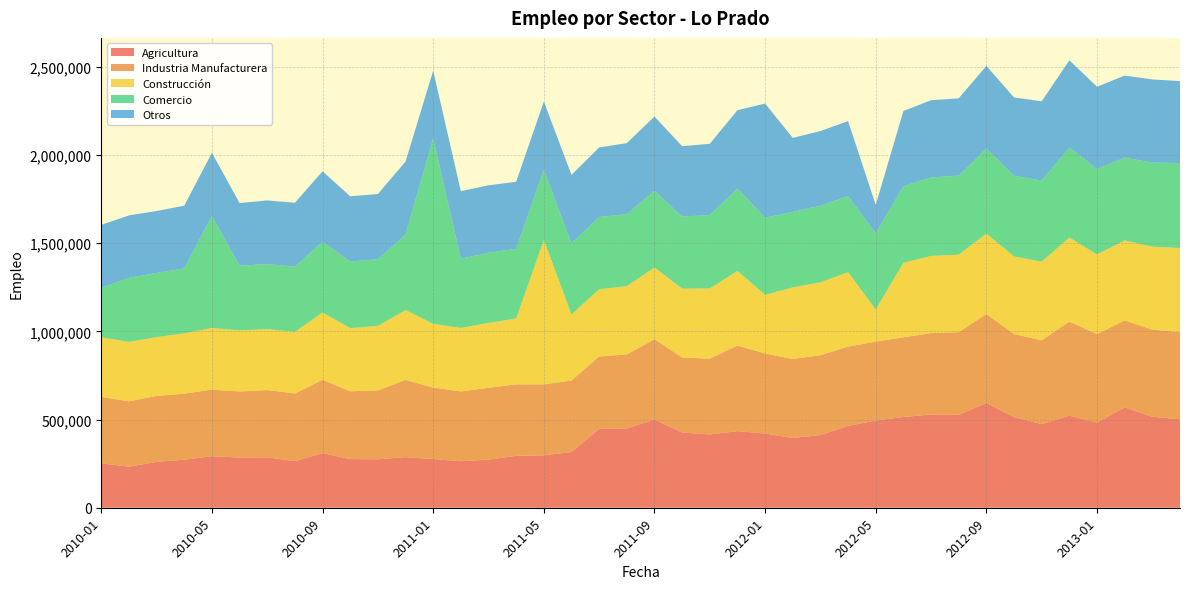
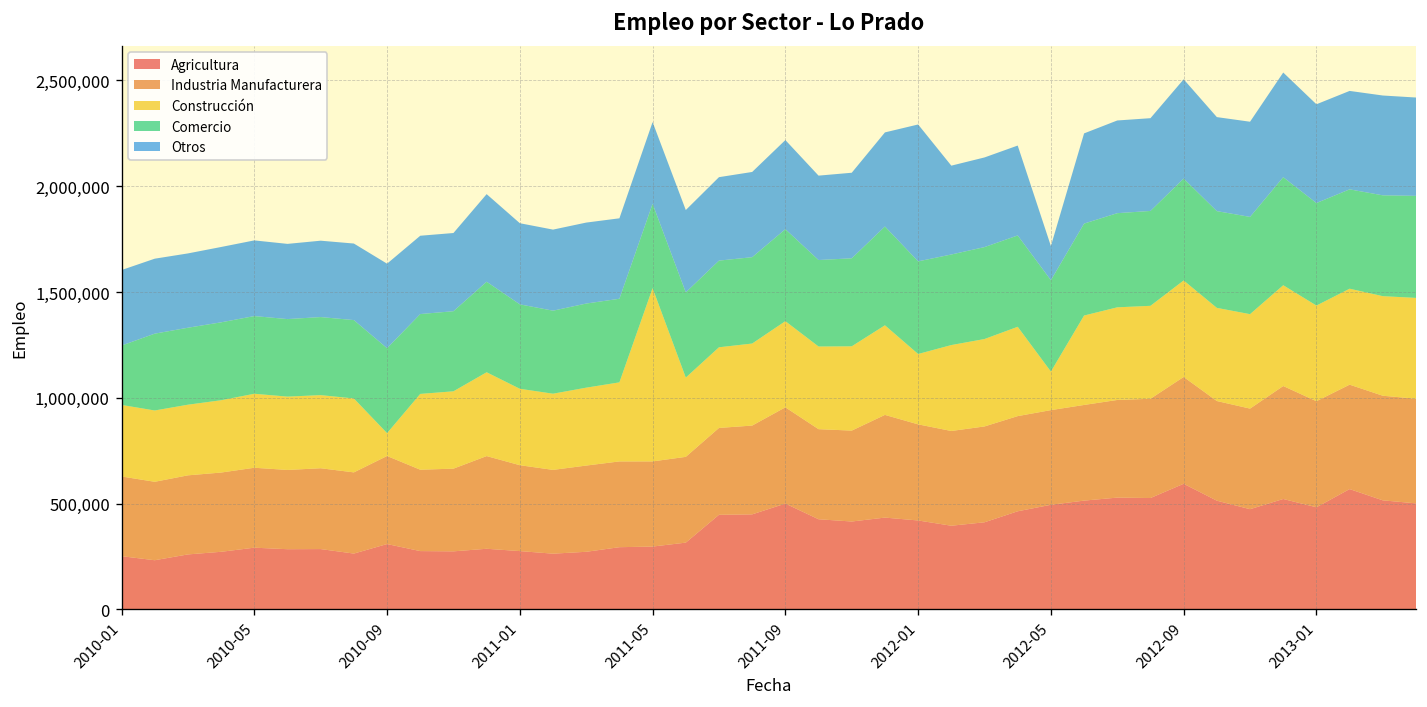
  {
    "Construcción": {
      "2010-01": "340,000",
      "2010-05": "350,000",
-     "2010-09": "380,000",
+     "2010-09": "110,000",
      "2011-01": "360,000",
      "2011-05": "820,000",
      "2011-09": "410,000",
      "2012-01": "330,000",
      "2012-05": "180,000",
      "2012-09": "460,000",
      "2013-01": "450,000"
    },
    "Comercio": {
      "2010-01": "280,000",
-     "2010-05": "640,000",
+     "2010-05": "370,000",
      "2010-09": "400,000",
-     "2011-01": "1,050,000",
+     "2011-01": "400,000",
      "2011-05": "400,000",
      "2011-09": "430,000",
      "2012-01": "440,000",
      "2012-05": "430,000",
      "2012-09": "480,000",
      "2013-01": "480,000"
    },
    "Otros": {
      "2010-01": "360,000",
      "2010-05": "360,000",
      "2010-09": "400,000",
      "2011-01": "380,000",
      "2011-05": "390,000",
      "2011-09": "420,000",
      "2012-01": "650,000",
      "2012-05": "160,000",
      "2012-09": "470,000",
      "2013-01": "470,000"
    }
  }
